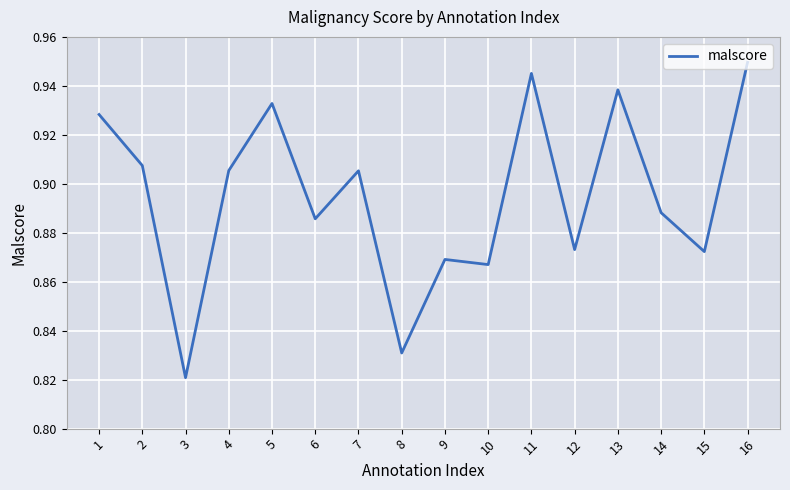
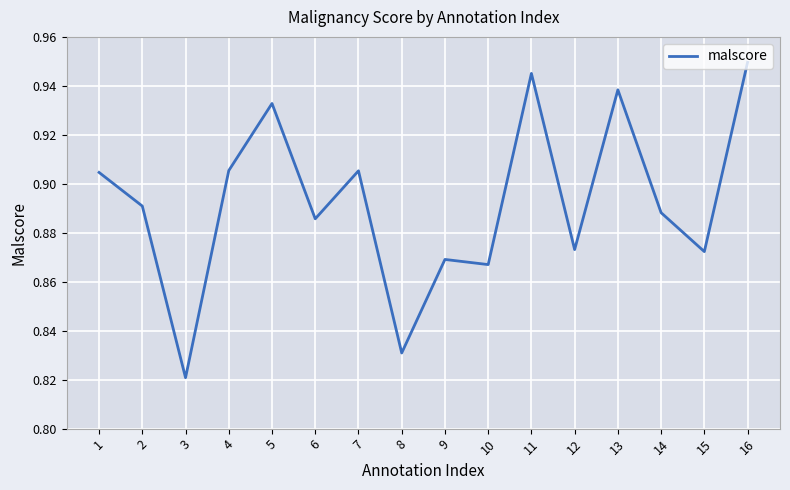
  {
-   "1": 0.928,
-   "2": 0.907,
+   "1": 0.905,
+   "2": 0.891,
    "3": 0.821,
    "4": 0.905,
    "5": 0.933,
    "6": 0.886,
    "7": 0.905,
    "8": 0.831,
    "9": 0.869,
    "10": 0.867,
    "11": 0.945,
    "12": 0.873,
    "13": 0.938,
    "14": 0.888,
    "15": 0.872
  }
